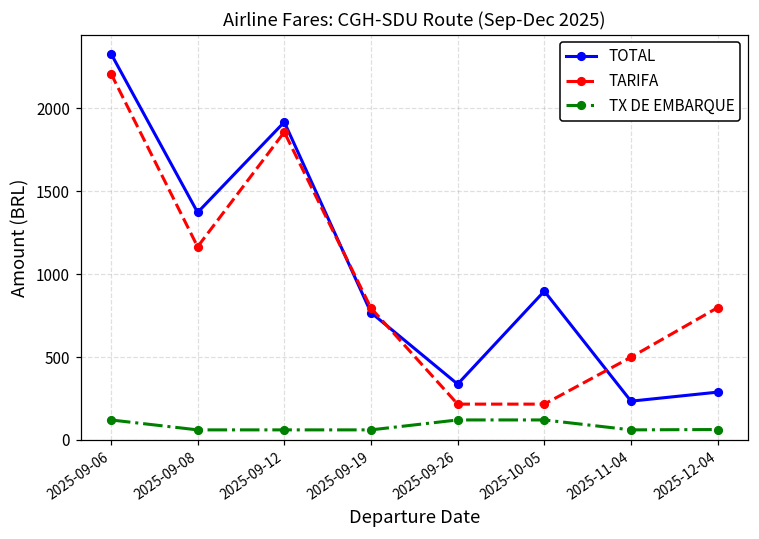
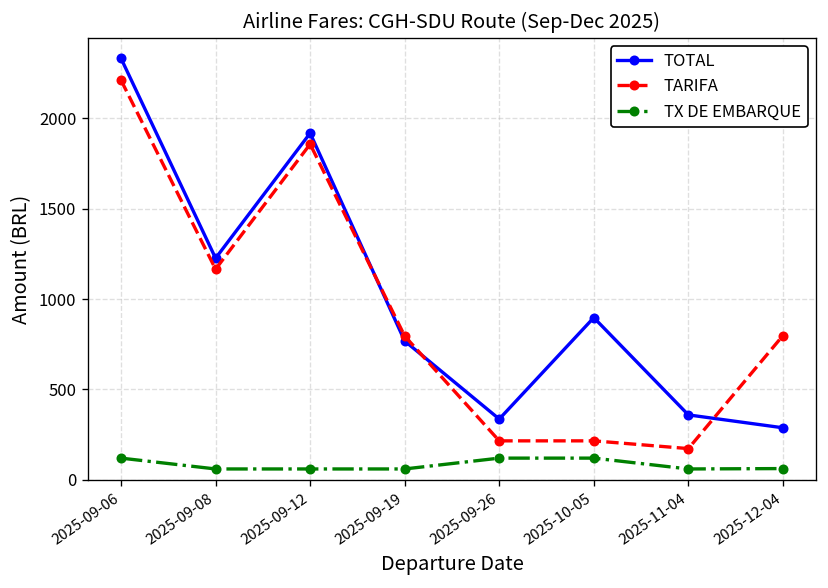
  {
    "TOTAL": {
      "2025-09-06": 2330,
-     "2025-09-08": 1370,
+     "2025-09-08": 1230,
      "2025-09-12": 1920,
      "2025-09-19": 770,
      "2025-09-26": 340,
      "2025-10-05": 900,
-     "2025-11-04": 230,
+     "2025-11-04": 360,
      "2025-12-04": 290
    },
    "TARIFA": {
      "2025-09-06": 2210,
      "2025-09-08": 1170,
      "2025-09-12": 1860,
      "2025-09-19": 800,
      "2025-09-26": 220,
      "2025-10-05": 220,
-     "2025-11-04": 500,
+     "2025-11-04": 170,
      "2025-12-04": 800
    },
    "TX DE EMBARQUE": {
      "2025-09-06": 120,
      "2025-09-08": 60,
      "2025-09-12": 60,
      "2025-09-19": 60,
      "2025-09-26": 120,
      "2025-10-05": 120,
      "2025-11-04": 60,
      "2025-12-04": 60
    }
  }
